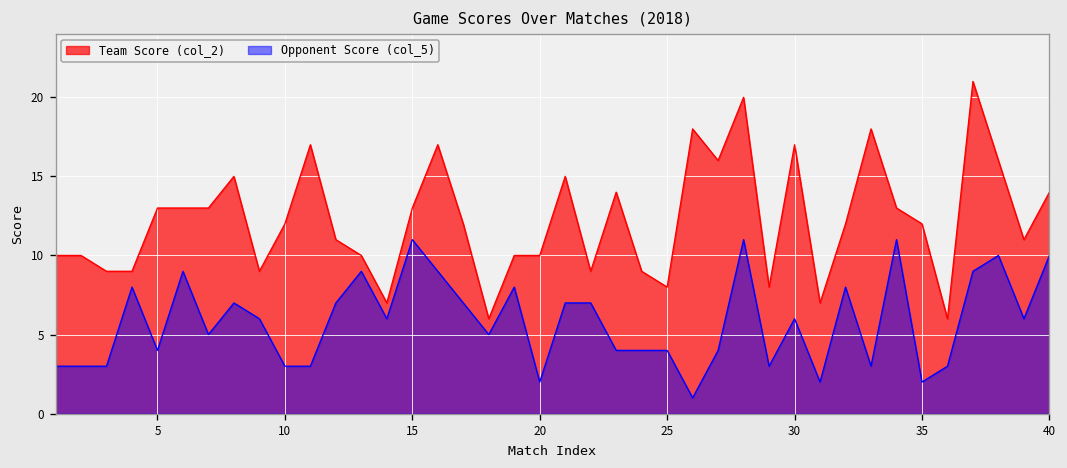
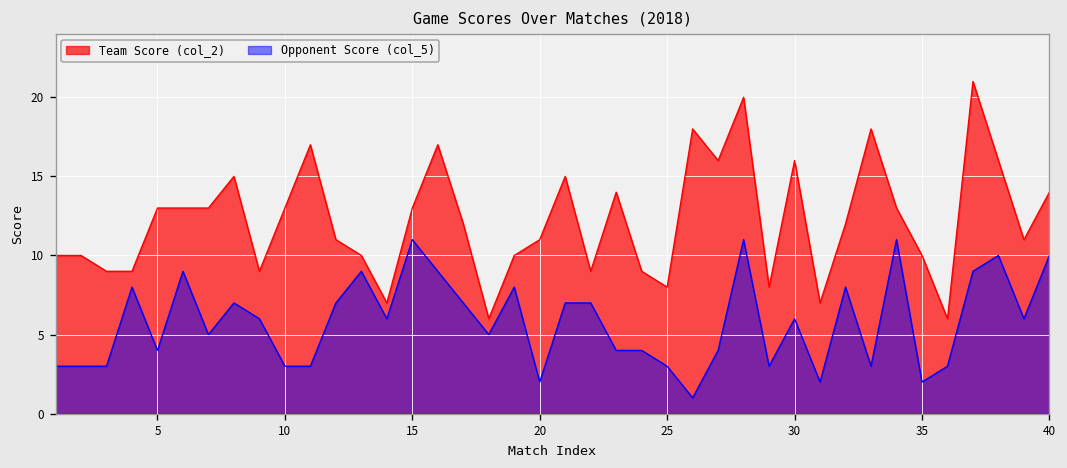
  {
    "Team Score (col_2)": {
      "5": 13,
-     "10": 12,
+     "10": 13,
      "15": 13,
-     "20": 10,
+     "20": 11,
      "25": 8,
-     "30": 17,
-     "35": 12,
+     "30": 16,
+     "35": 10,
      "40": 14
    },
    "Opponent Score (col_5)": {
      "5": 4,
      "10": 3,
      "15": 11,
      "20": 2,
-     "25": 4,
+     "25": 3,
      "30": 6,
      "35": 2,
      "40": 10
    }
  }
